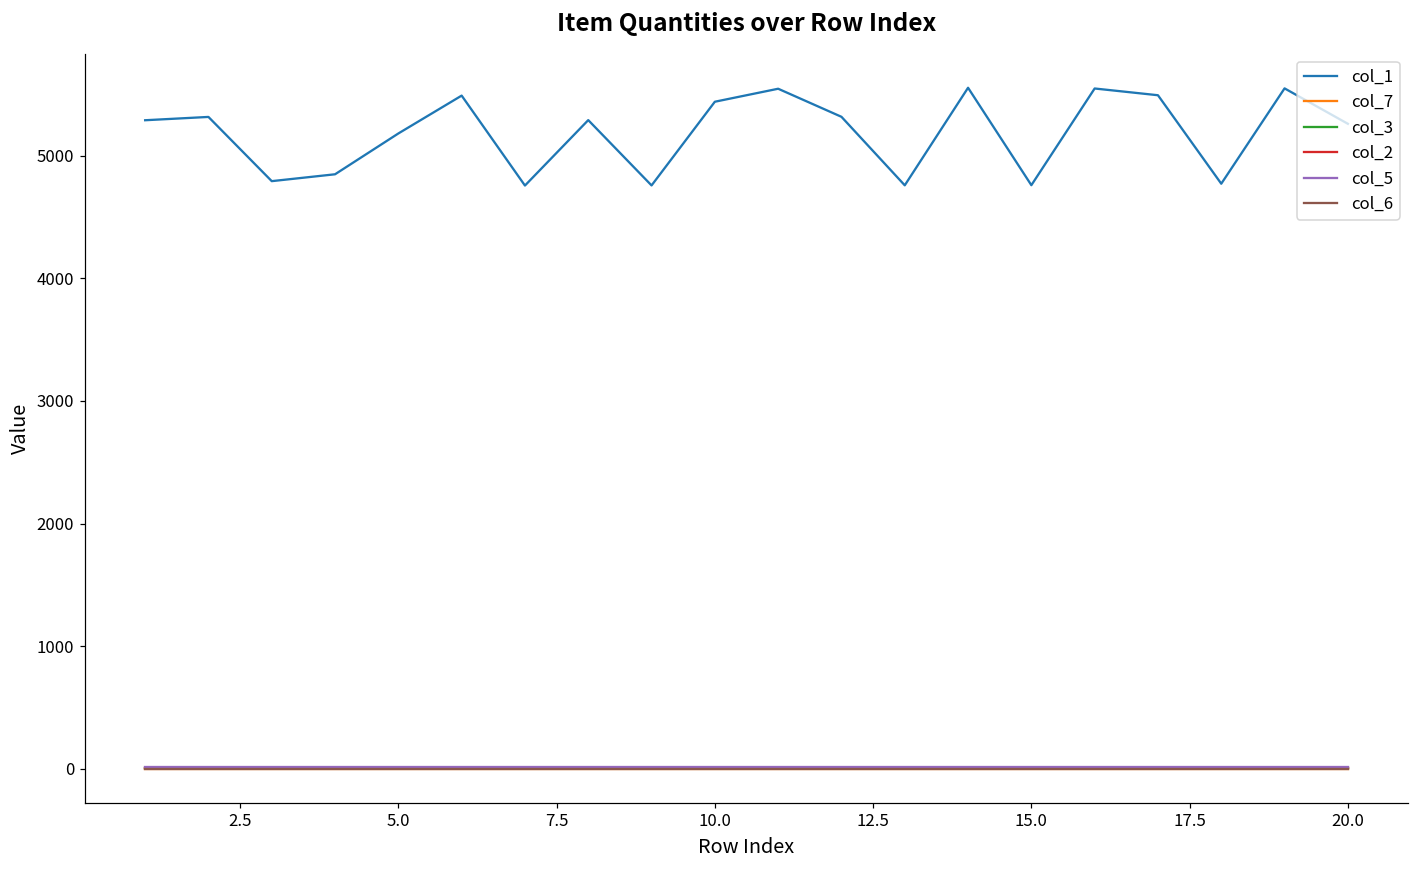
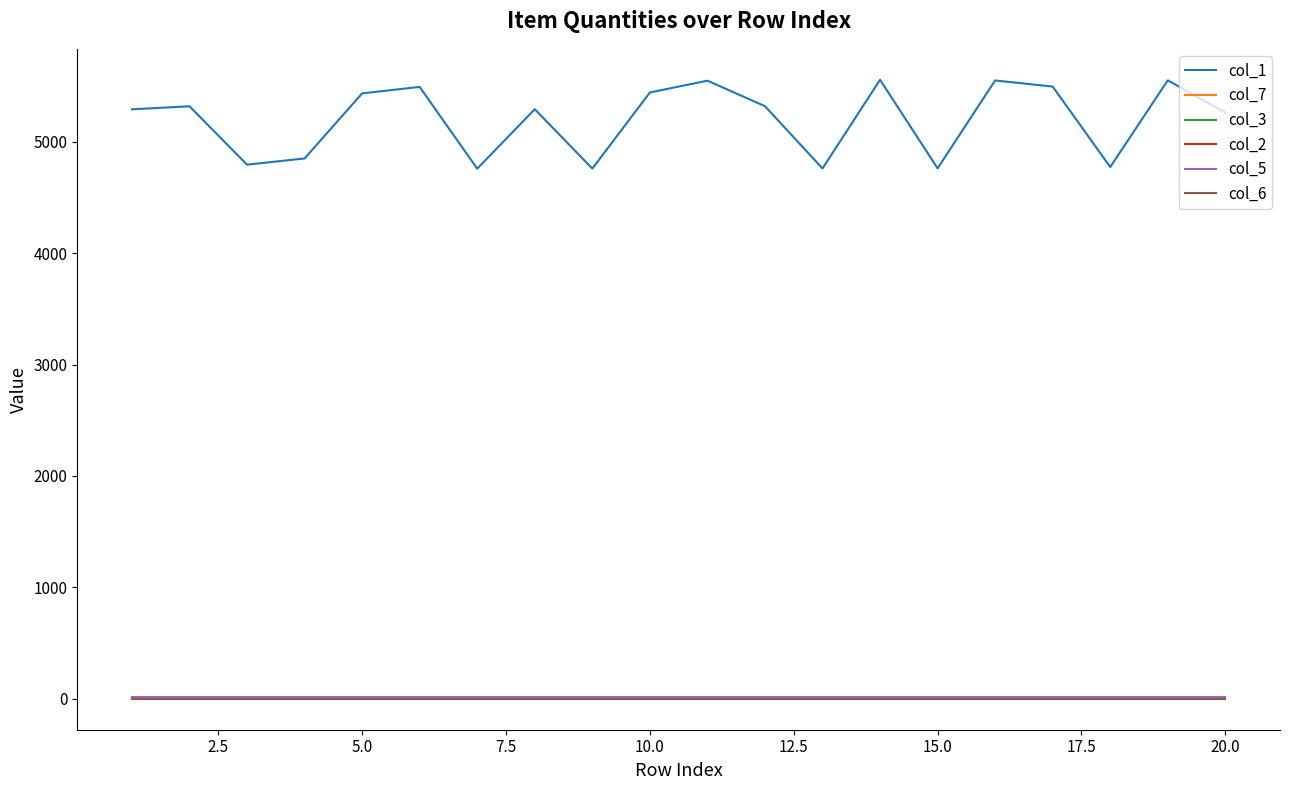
  {
    "col_1": {
-     "5.0": 5180,
+     "5.0": 5430,
      "10.0": 5440,
      "15.0": 4760
    }
  }
